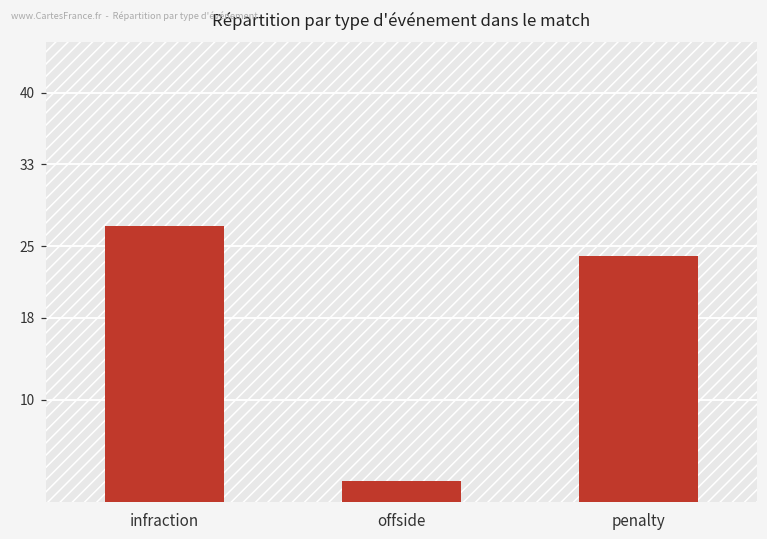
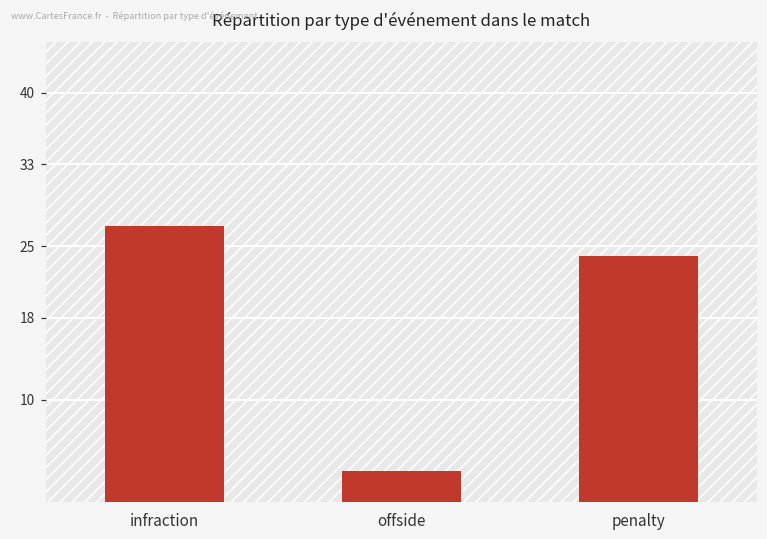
  {
    "infraction": 27,
-   "offside": 2,
+   "offside": 3,
    "penalty": 24
  }
